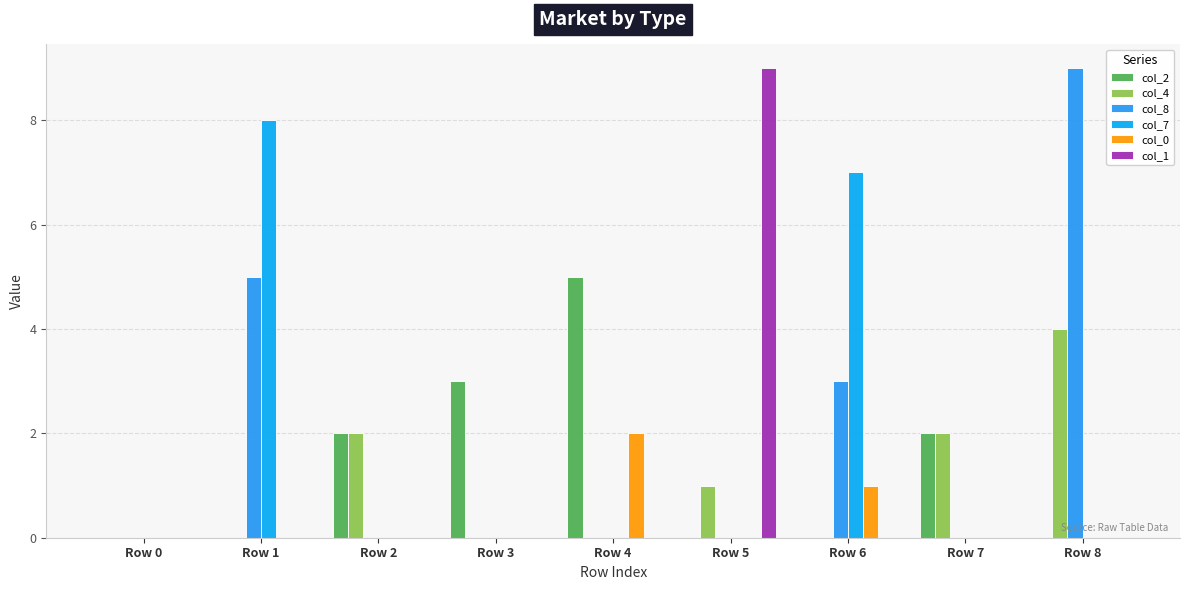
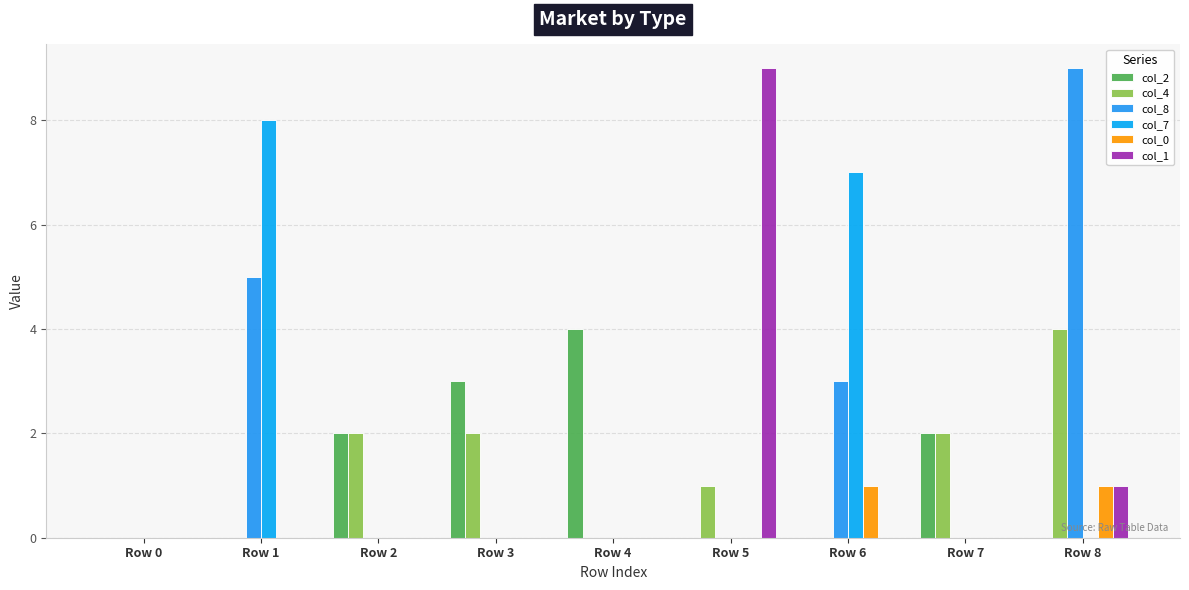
  {
    "col_2": {
      "Row 0": 0,
      "Row 1": 0,
      "Row 2": 2,
      "Row 3": 3,
-     "Row 4": 5,
+     "Row 4": 4,
      "Row 5": 0,
      "Row 6": 0,
      "Row 7": 2,
      "Row 8": 0
    },
    "col_4": {
      "Row 0": 0,
      "Row 1": 0,
      "Row 2": 2,
-     "Row 3": 0,
+     "Row 3": 2,
      "Row 4": 0,
      "Row 5": 1,
      "Row 6": 0,
      "Row 7": 2,
      "Row 8": 4
    },
    "col_0": {
      "Row 0": 0,
      "Row 1": 0,
      "Row 2": 0,
      "Row 3": 0,
-     "Row 4": 2,
+     "Row 4": 0,
      "Row 5": 0,
      "Row 6": 1,
      "Row 7": 0,
-     "Row 8": 0
+     "Row 8": 1
    },
    "col_1": {
      "Row 0": 0,
      "Row 1": 0,
      "Row 2": 0,
      "Row 3": 0,
      "Row 4": 0,
      "Row 5": 9,
      "Row 6": 0,
      "Row 7": 0,
-     "Row 8": 0
+     "Row 8": 1
    }
  }
